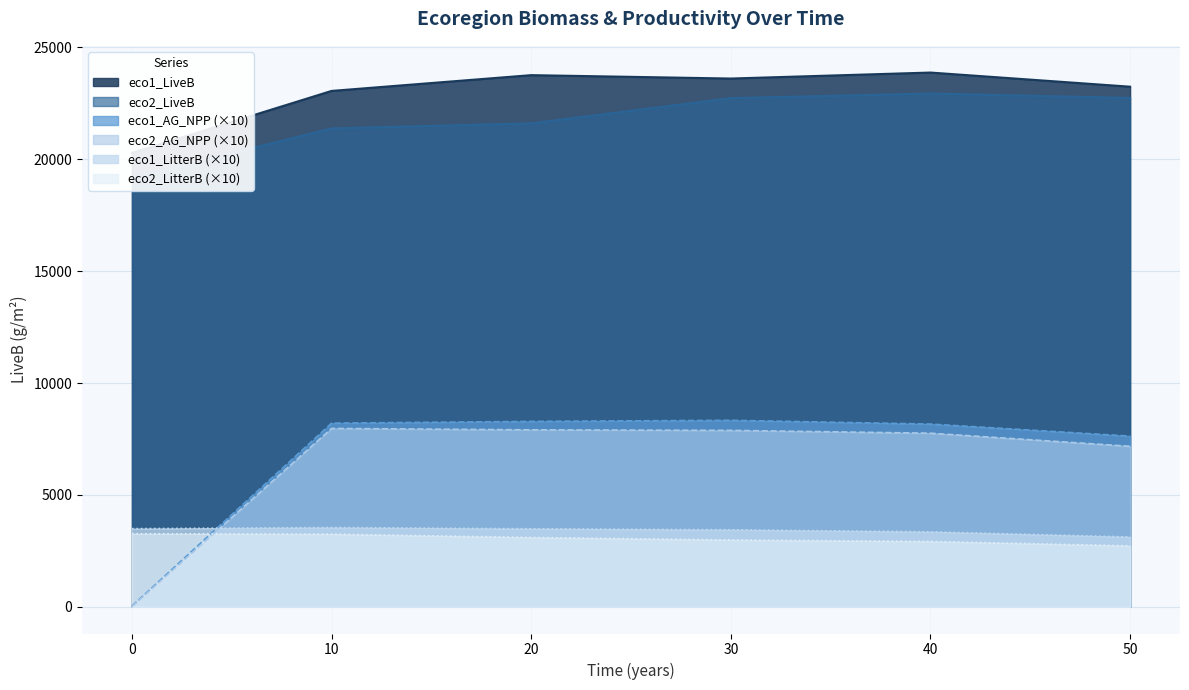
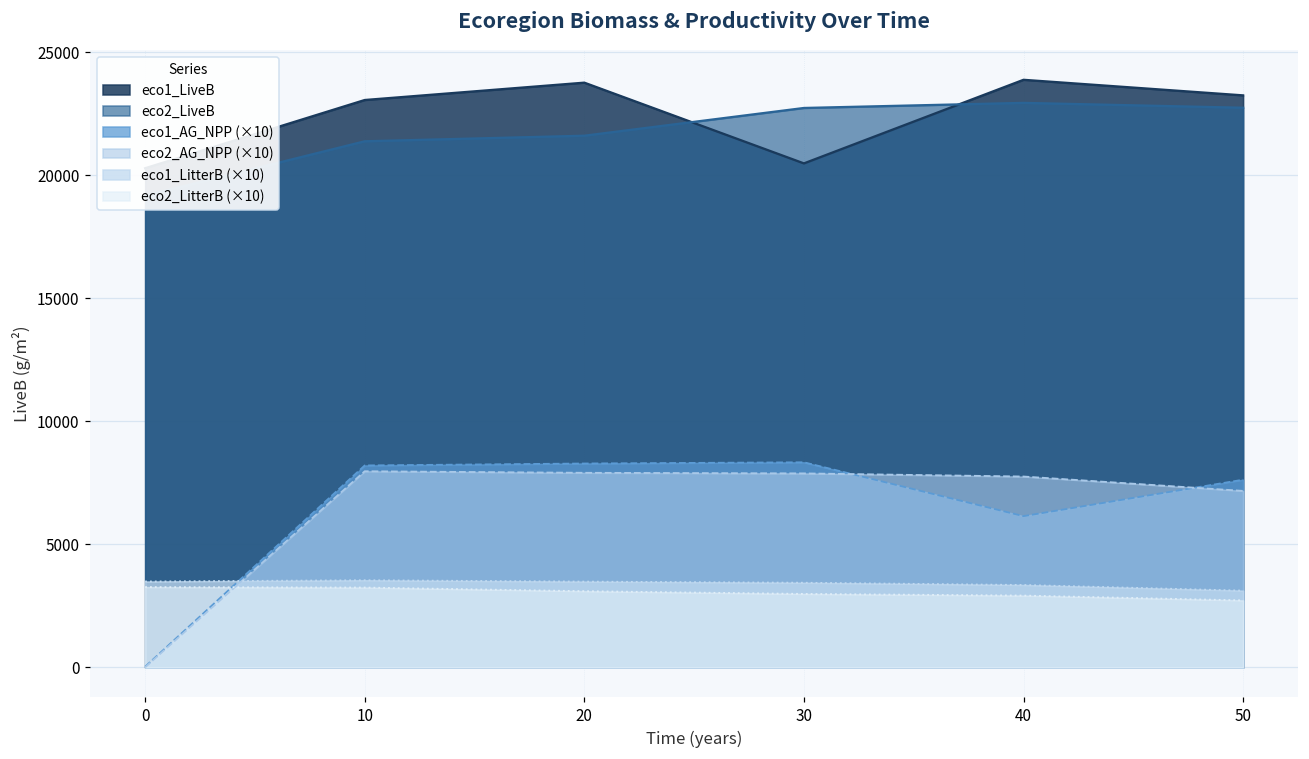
  {
    "eco1_LiveB": {
      "10": 23100,
      "20": 23800,
-     "30": 23600,
+     "30": 20500,
      "40": 23900,
      "50": 23200
    },
    "eco2_LiveB": {
      "10": 21400,
      "20": 21600,
      "30": 22700,
      "40": 22900,
      "50": 22700
    },
    "eco1_AG_NPP (×10)": {
      "10": 8200,
      "20": 8300,
      "30": 8300,
-     "40": 8200,
+     "40": 6100,
      "50": 7600
    }
  }
